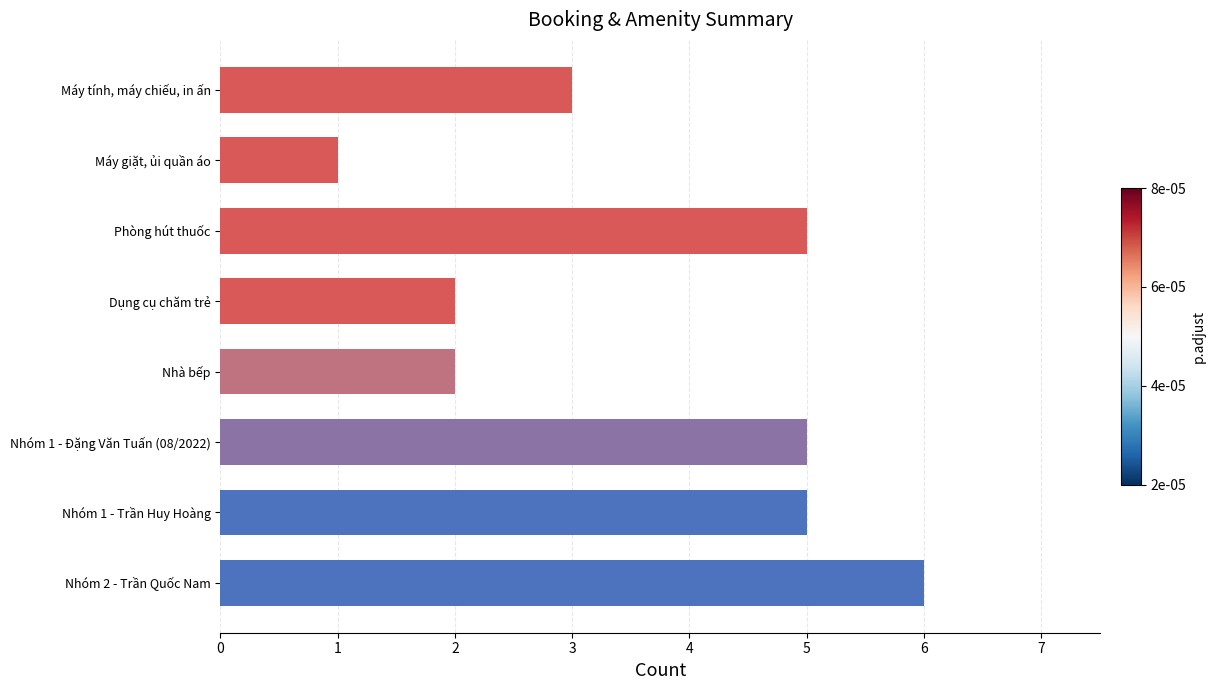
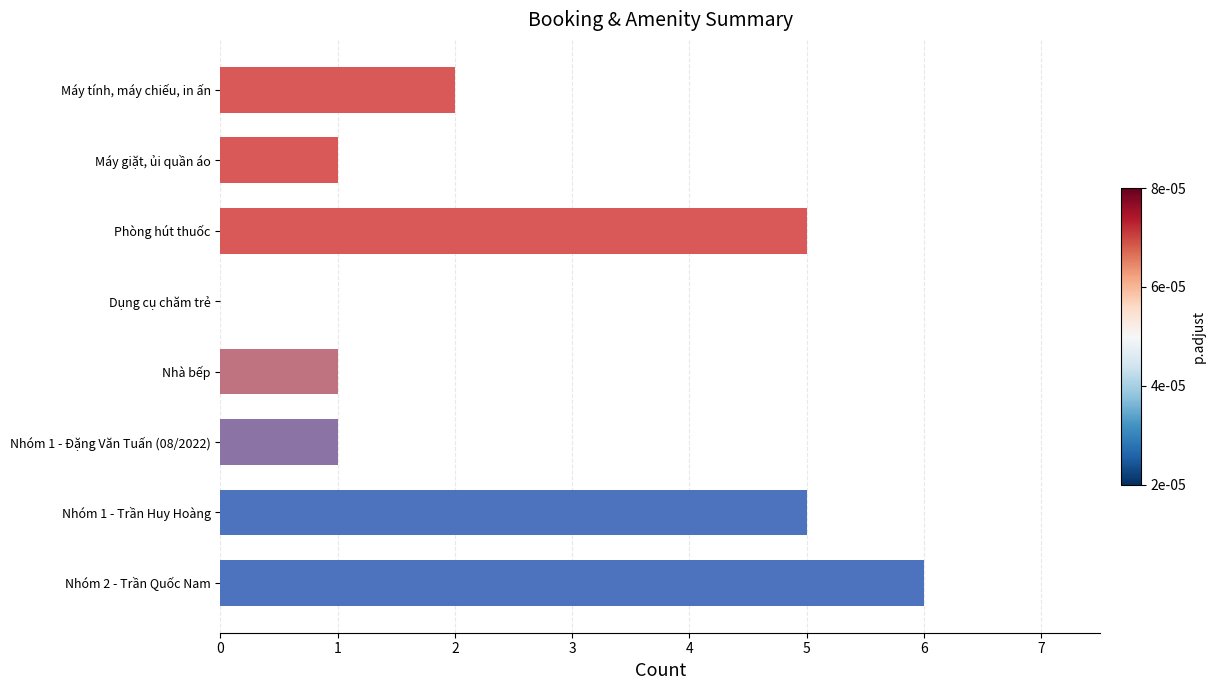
  {
-   "Máy tính, máy chiếu, in ấn": 3,
+   "Máy tính, máy chiếu, in ấn": 2,
    "Máy giặt, ủi quần áo": 1,
    "Phòng hút thuốc": 5,
-   "Dụng cụ chăm trẻ": 2,
-   "Nhà bếp": 2,
-   "Nhóm 1 - Đặng Văn Tuấn (08/2022)": 5,
+   "Dụng cụ chăm trẻ": 0,
+   "Nhà bếp": 1,
+   "Nhóm 1 - Đặng Văn Tuấn (08/2022)": 1,
    "Nhóm 1 - Trần Huy Hoàng": 5,
    "Nhóm 2 - Trần Quốc Nam": 6
  }
